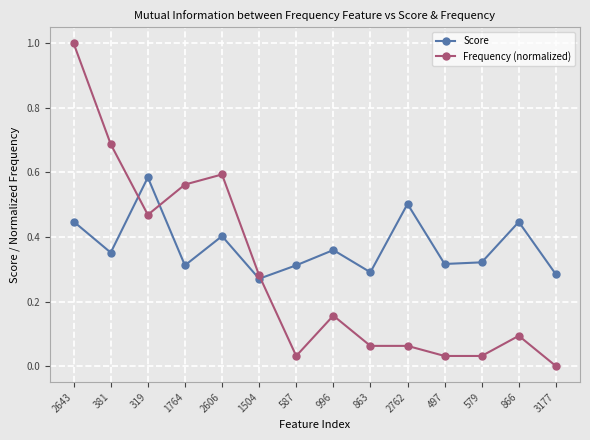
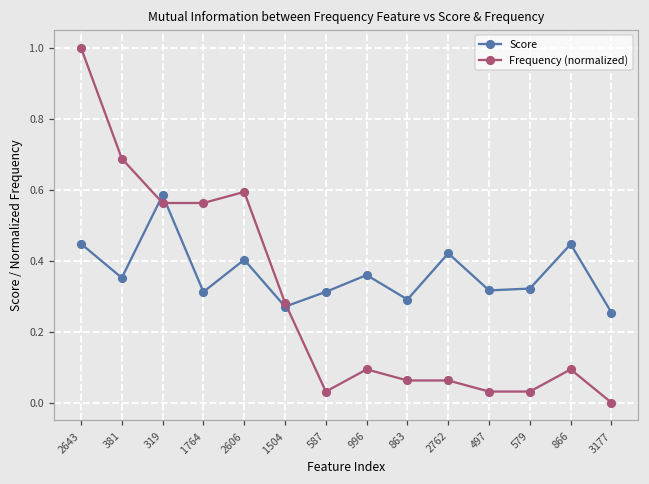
  {
    "Score": {
      "2643": 0.45,
      "381": 0.35,
      "319": 0.58,
      "1764": 0.31,
      "2606": 0.40,
      "1504": 0.27,
      "587": 0.31,
      "996": 0.36,
      "863": 0.29,
-     "2762": 0.50,
+     "2762": 0.42,
      "497": 0.32,
      "579": 0.32,
      "866": 0.45,
-     "3177": 0.28
+     "3177": 0.25
    },
    "Frequency (normalized)": {
      "2643": 1.00,
      "381": 0.69,
-     "319": 0.47,
+     "319": 0.56,
      "1764": 0.56,
      "2606": 0.59,
      "1504": 0.28,
      "587": 0.03,
-     "996": 0.16,
+     "996": 0.09,
      "863": 0.06,
      "2762": 0.06,
      "497": 0.03,
      "579": 0.03,
      "866": 0.09,
      "3177": 0.00
    }
  }
